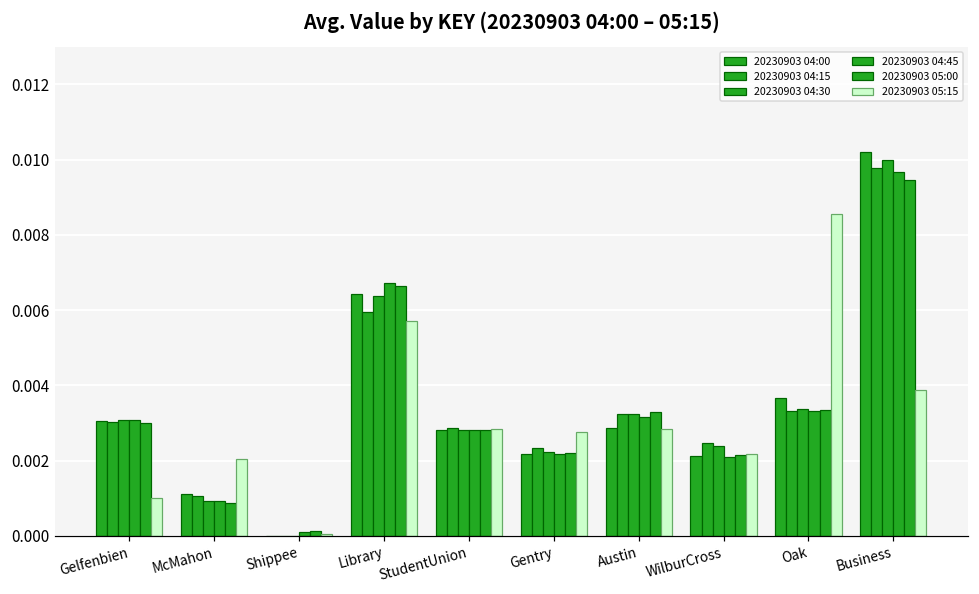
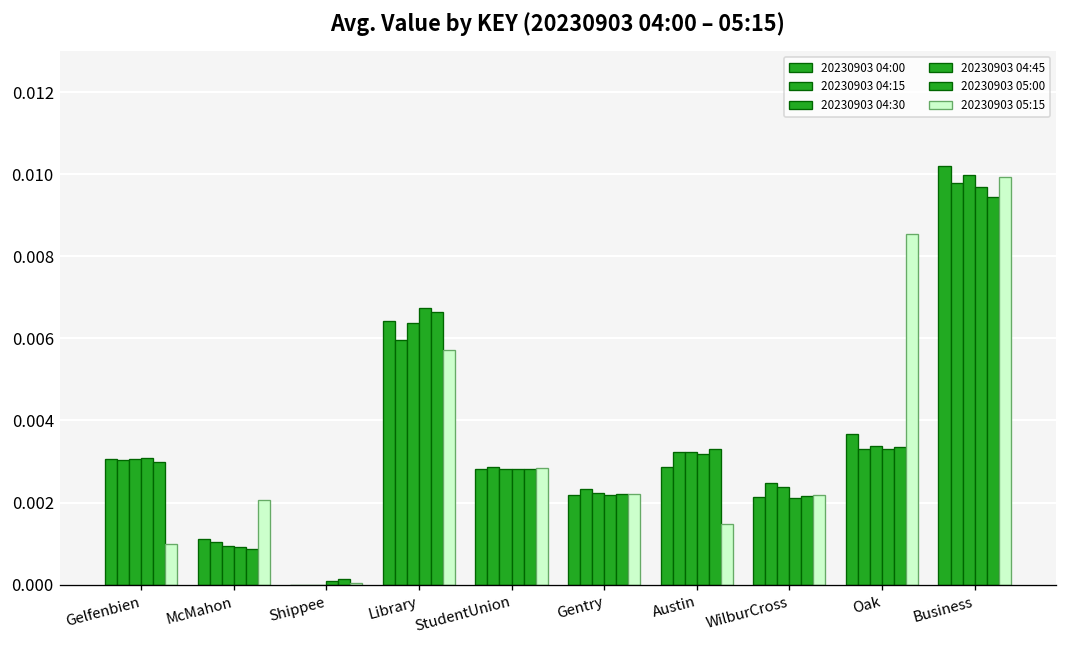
  {
    "20230903 05:15": {
      "Gelfenbien": 0.0010,
      "McMahon": 0.0021,
      "Library": 0.0057,
      "StudentUnion": 0.0028,
-     "Gentry": 0.0028,
-     "Austin": 0.0028,
+     "Gentry": 0.0022,
+     "Austin": 0.0015,
      "WilburCross": 0.0022,
      "Oak": 0.0086,
-     "Business": 0.0039
+     "Business": 0.0099
    }
  }
